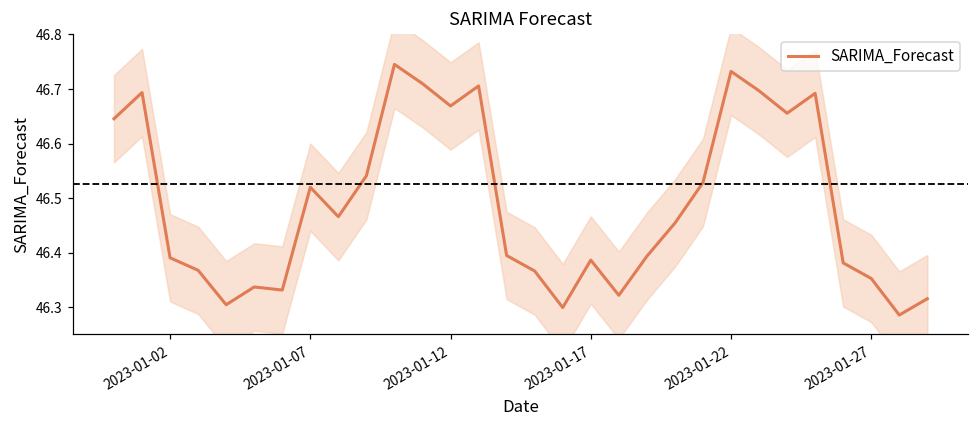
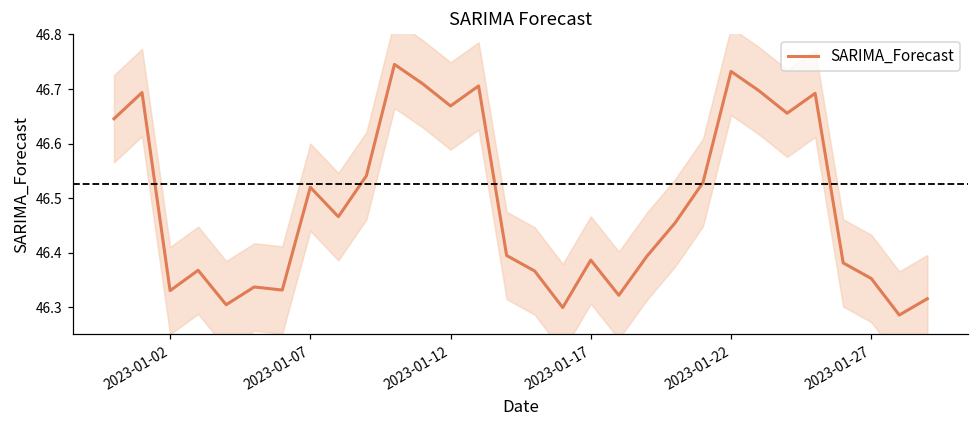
  {
    "SARIMA_Forecast": {
-     "2023-01-02": 46.39,
+     "2023-01-02": 46.33,
      "2023-01-07": 46.52,
      "2023-01-12": 46.67,
      "2023-01-17": 46.39,
      "2023-01-22": 46.73,
      "2023-01-27": 46.35
    }
  }
